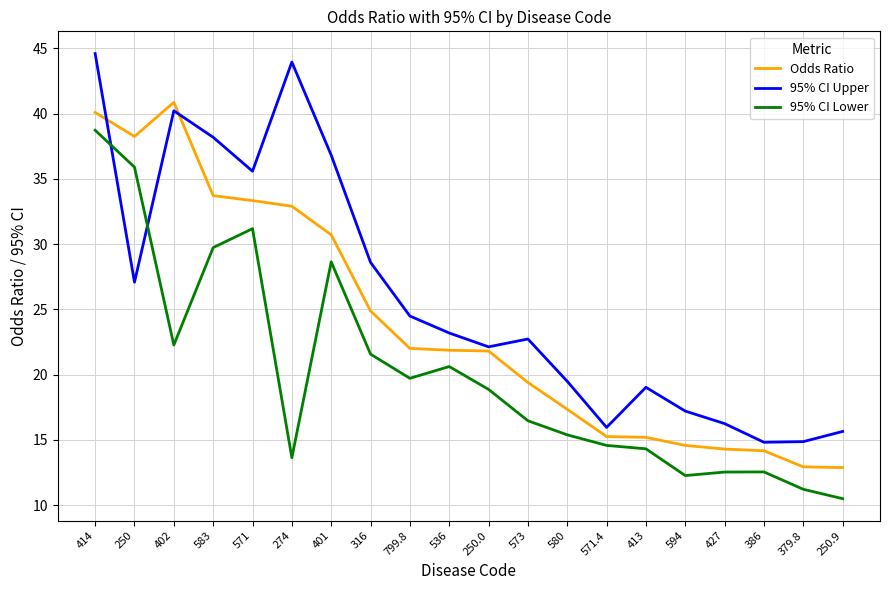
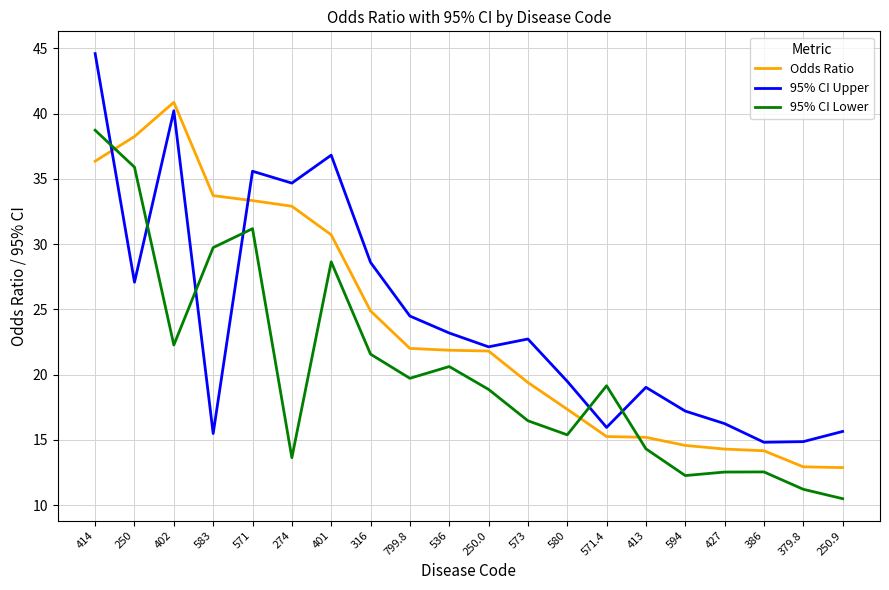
  {
    "Odds Ratio": {
-     "414": 40.1,
+     "414": 36.4,
      "250": 38.2,
      "402": 40.9,
      "583": 33.7,
      "571": 33.3,
      "274": 32.9,
      "401": 30.7,
      "316": 24.9,
      "799.8": 22.0,
      "536": 21.9,
      "250.0": 21.8,
      "573": 19.4,
      "580": 17.4,
      "571.4": 15.3,
      "413": 15.2,
      "594": 14.6,
      "427": 14.3,
      "386": 14.2,
      "379.8": 12.9,
      "250.9": 12.9
    },
    "95% CI Upper": {
      "414": 44.6,
      "250": 27.1,
      "402": 40.2,
-     "583": 38.2,
+     "583": 15.5,
      "571": 35.6,
-     "274": 43.9,
+     "274": 34.7,
      "401": 36.8,
      "316": 28.6,
      "799.8": 24.5,
      "536": 23.2,
      "250.0": 22.1,
      "573": 22.7,
      "580": 19.5,
      "571.4": 16.0,
      "413": 19.0,
      "594": 17.2,
      "427": 16.3,
      "386": 14.8,
      "379.8": 14.9,
      "250.9": 15.7
    },
    "95% CI Lower": {
      "414": 38.7,
      "250": 35.9,
      "402": 22.3,
      "583": 29.7,
      "571": 31.2,
      "274": 13.6,
      "401": 28.6,
      "316": 21.6,
      "799.8": 19.7,
      "536": 20.6,
      "250.0": 18.9,
      "573": 16.5,
      "580": 15.4,
-     "571.4": 14.6,
+     "571.4": 19.2,
      "413": 14.3,
      "594": 12.3,
      "427": 12.5,
      "386": 12.6,
      "379.8": 11.2,
      "250.9": 10.5
    }
  }
